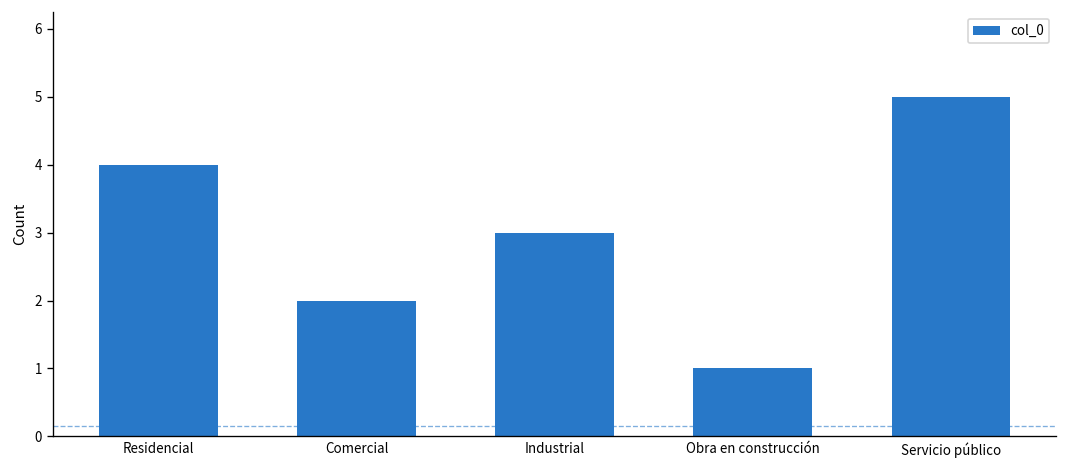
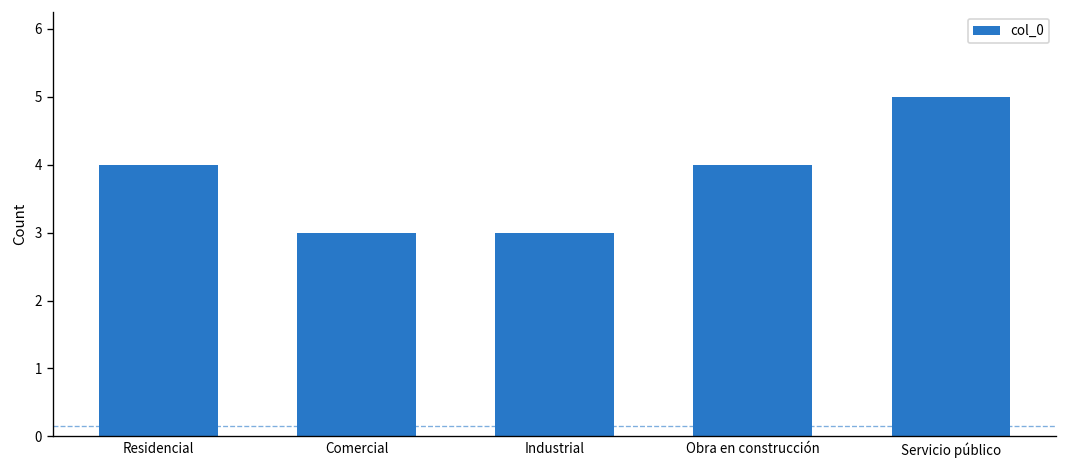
  {
    "Residencial": 4,
-   "Comercial": 2,
+   "Comercial": 3,
    "Industrial": 3,
-   "Obra en construcción": 1,
+   "Obra en construcción": 4,
    "Servicio público": 5
  }
